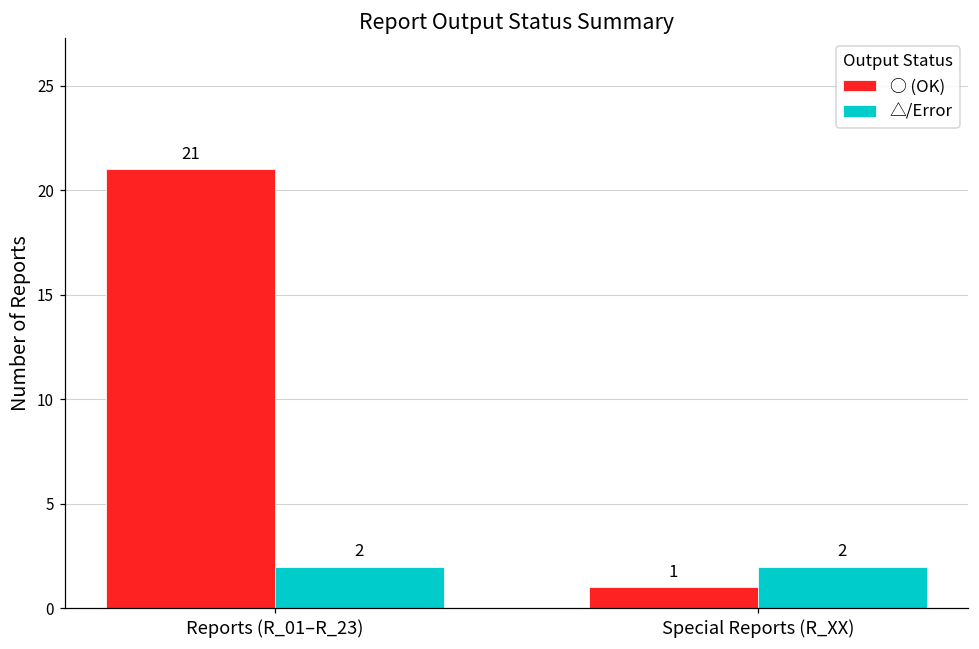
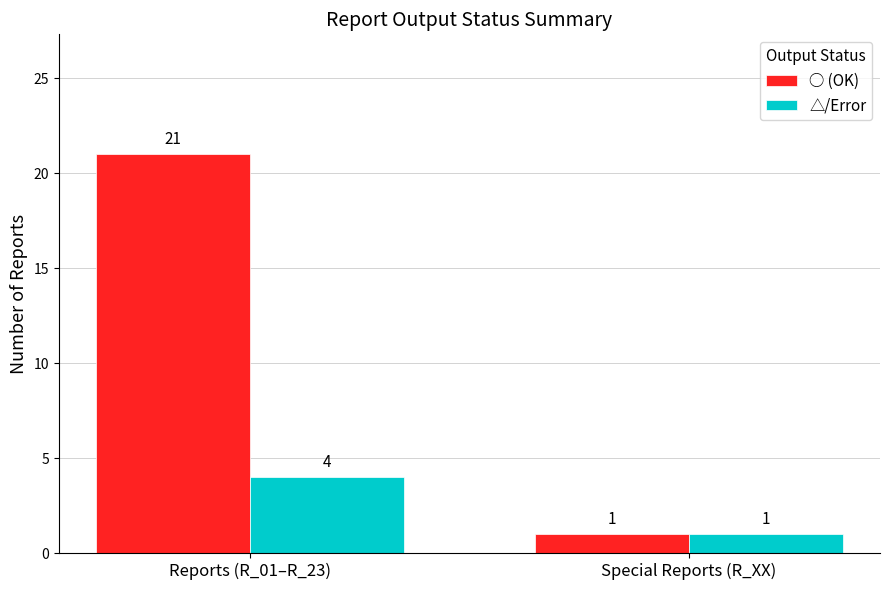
  {
    "○ (OK)": {
      "Reports (R_01–R_23)": 21,
      "Special Reports (R_XX)": 1
    },
    "△/Error": {
-     "Reports (R_01–R_23)": 2,
-     "Special Reports (R_XX)": 2
+     "Reports (R_01–R_23)": 4,
+     "Special Reports (R_XX)": 1
    }
  }
